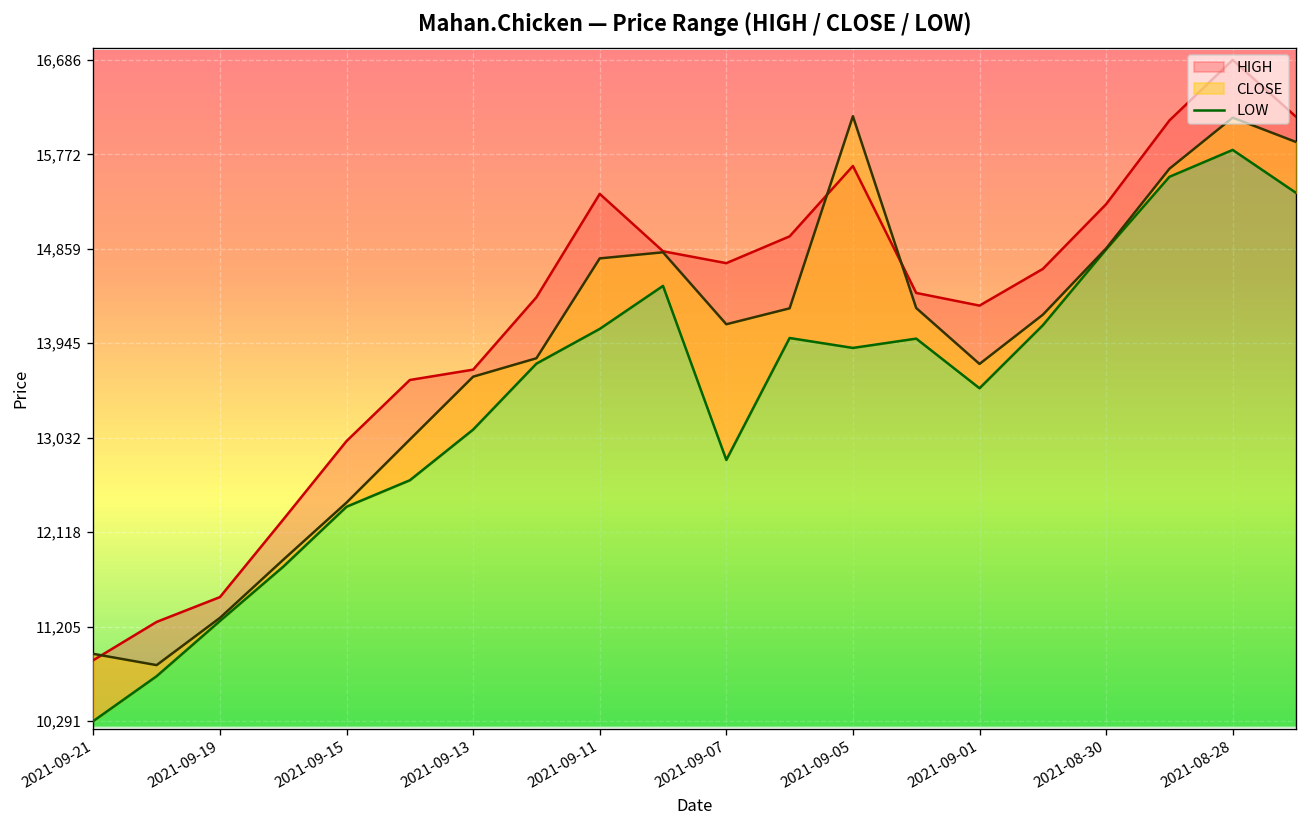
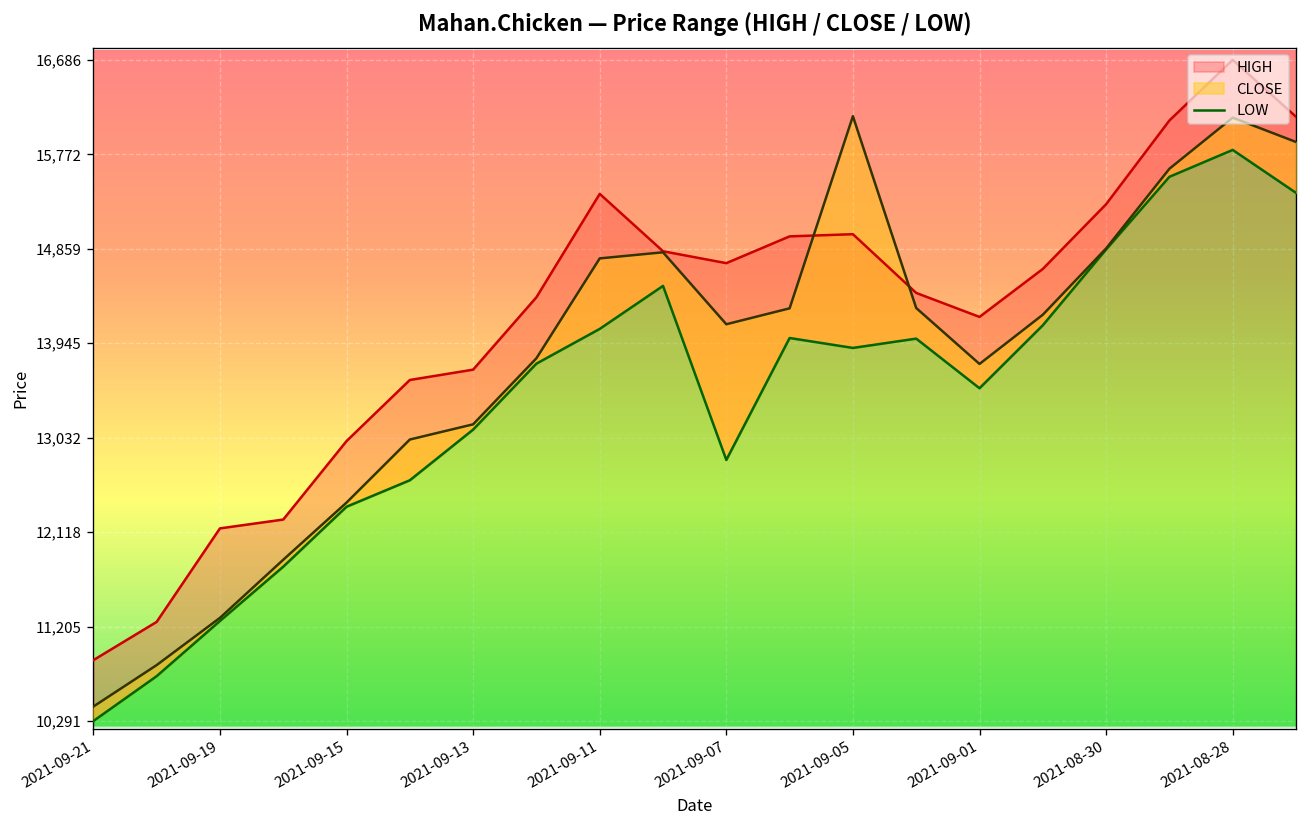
  {
    "HIGH": {
      "2021-09-21": "10,900",
-     "2021-09-19": "11,500",
+     "2021-09-19": "12,200",
      "2021-09-15": "13,000",
      "2021-09-13": "13,700",
      "2021-09-11": "15,400",
      "2021-09-07": "14,700",
-     "2021-09-05": "15,700",
-     "2021-09-01": "14,300",
+     "2021-09-05": "15,000",
+     "2021-09-01": "14,200",
      "2021-08-30": "15,300"
    },
    "CLOSE": {
-     "2021-09-21": "10,900",
+     "2021-09-21": "10,400",
      "2021-09-19": "11,300",
      "2021-09-15": "12,400",
-     "2021-09-13": "13,600",
+     "2021-09-13": "13,200",
      "2021-09-11": "14,800",
      "2021-09-07": "14,100",
      "2021-09-05": "16,100",
      "2021-09-01": "13,700"
    },
    "LOW": {
      "2021-09-21": "10,300",
      "2021-09-19": "11,300",
      "2021-09-15": "12,400",
      "2021-09-13": "13,100",
      "2021-09-11": "14,100",
      "2021-09-07": "12,800",
      "2021-09-05": "13,900",
      "2021-09-01": "13,500",
      "2021-08-28": "15,800"
    }
  }
